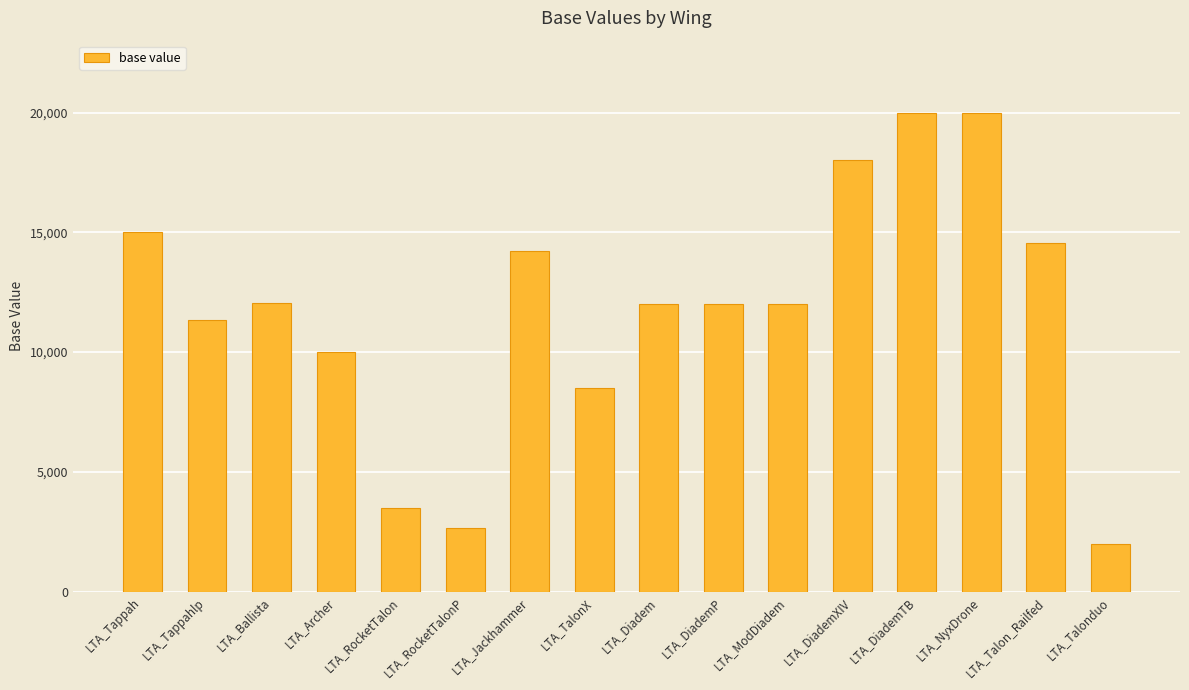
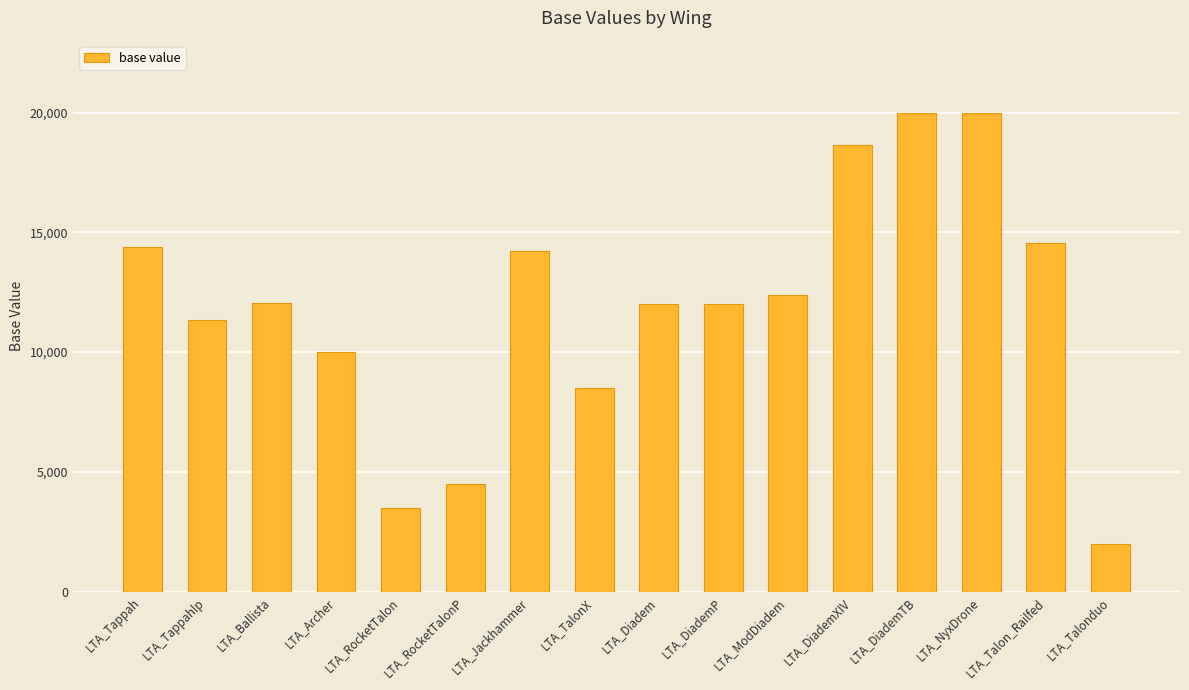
  {
-   "LTA_Tappah": "15,000",
+   "LTA_Tappah": "14,400",
    "LTA_Tappahlp": "11,300",
    "LTA_Ballista": "12,000",
    "LTA_Archer": "10,000",
    "LTA_RocketTalon": "3,500",
-   "LTA_RocketTalonP": "2,700",
+   "LTA_RocketTalonP": "4,500",
    "LTA_Jackhammer": "14,200",
    "LTA_TalonX": "8,500",
    "LTA_Diadem": "12,000",
    "LTA_DiademP": "12,000",
-   "LTA_ModDiadem": "12,000",
-   "LTA_DiademXIV": "18,000",
+   "LTA_ModDiadem": "12,400",
+   "LTA_DiademXIV": "18,600",
    "LTA_DiademTB": "20,000",
    "LTA_NyxDrone": "20,000",
    "LTA_Talon_Railfed": "14,500",
    "LTA_Talonduo": "2,000"
  }
